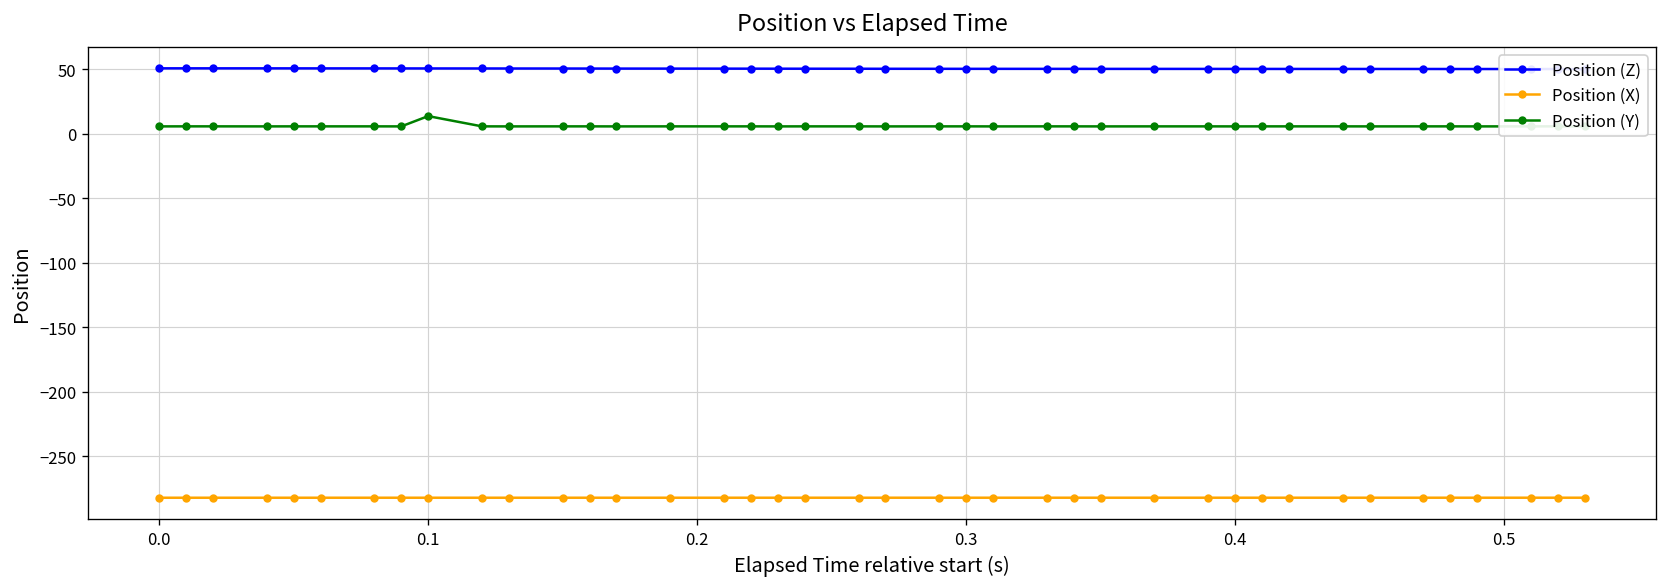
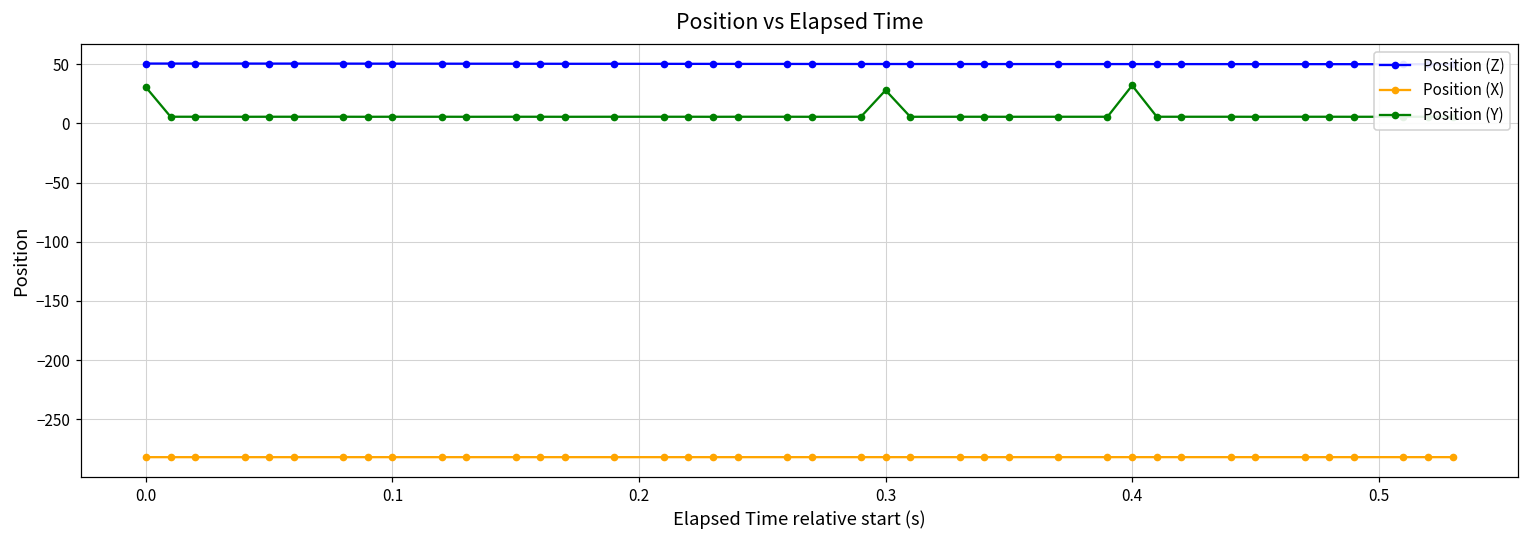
  {
    "Position (Z)": {
      "0.0": 51,
      "0.1": 50,
      "0.3": 50,
      "0.4": 50
    },
    "Position (X)": {
      "0.0": -282,
      "0.1": -282,
      "0.3": -282,
      "0.4": -282
    },
    "Position (Y)": {
-     "0.0": 6,
-     "0.1": 14,
-     "0.3": 6,
-     "0.4": 6
+     "0.0": 30,
+     "0.1": 6,
+     "0.3": 28,
+     "0.4": 32
    }
  }
